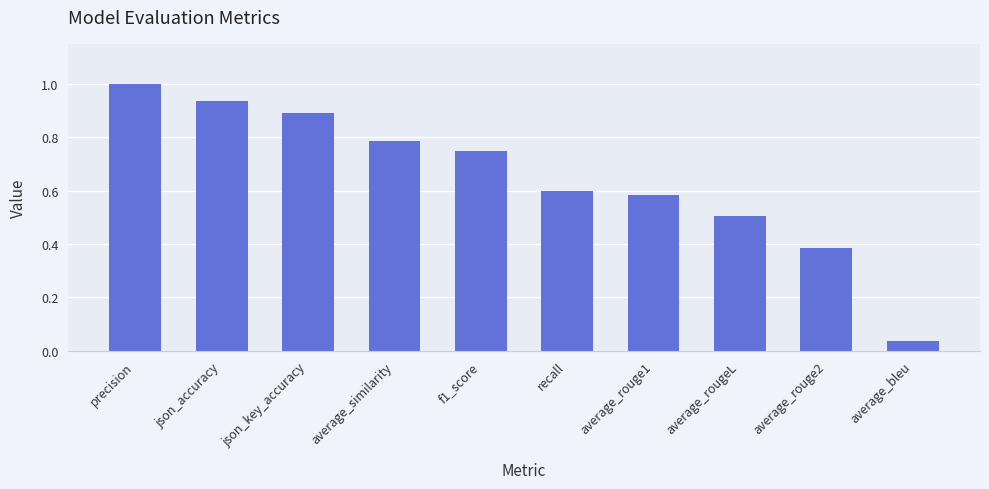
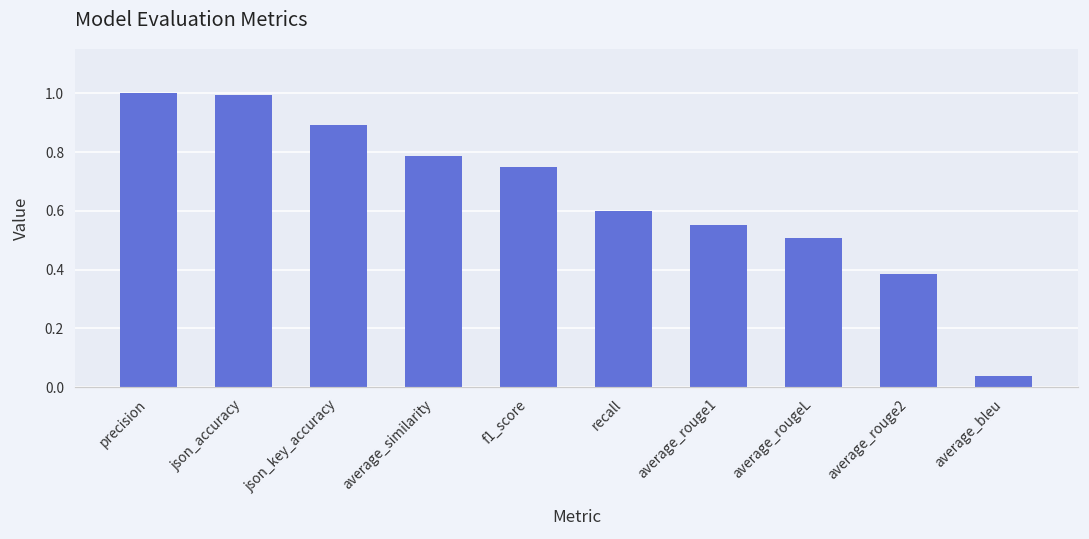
  {
    "precision": 1.00,
-   "json_accuracy": 0.94,
+   "json_accuracy": 1.00,
    "json_key_accuracy": 0.89,
    "average_similarity": 0.79,
    "f1_score": 0.75,
    "recall": 0.60,
-   "average_rouge1": 0.58,
+   "average_rouge1": 0.55,
    "average_rougeL": 0.51,
    "average_rouge2": 0.38,
    "average_bleu": 0.04
  }
